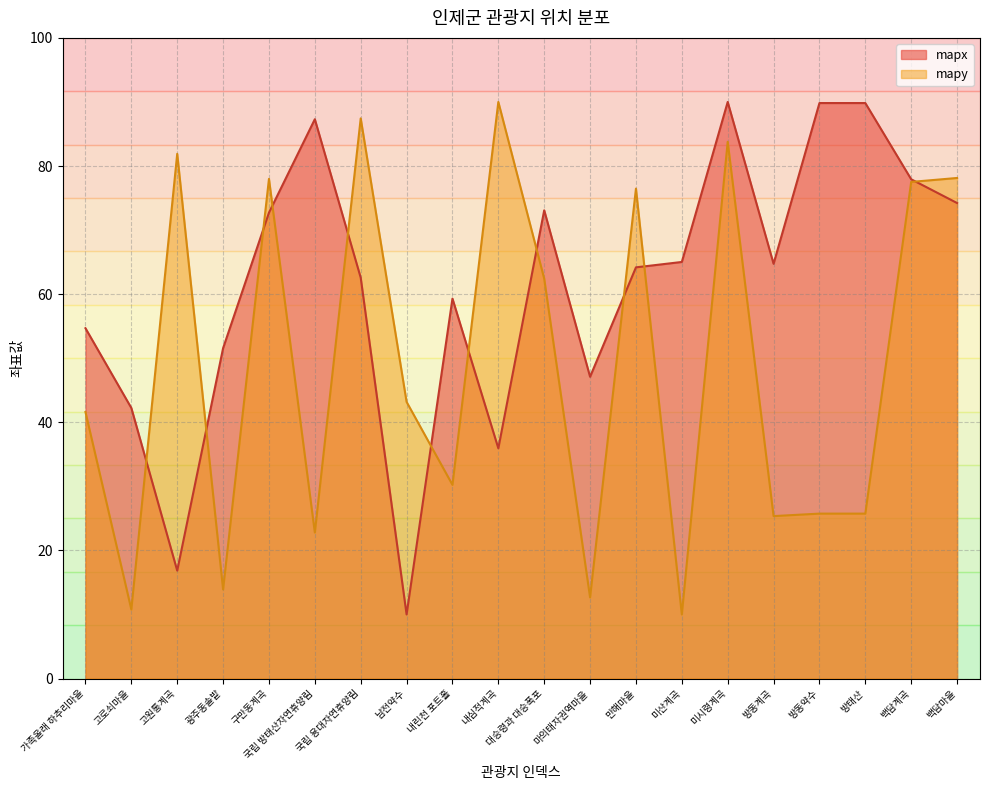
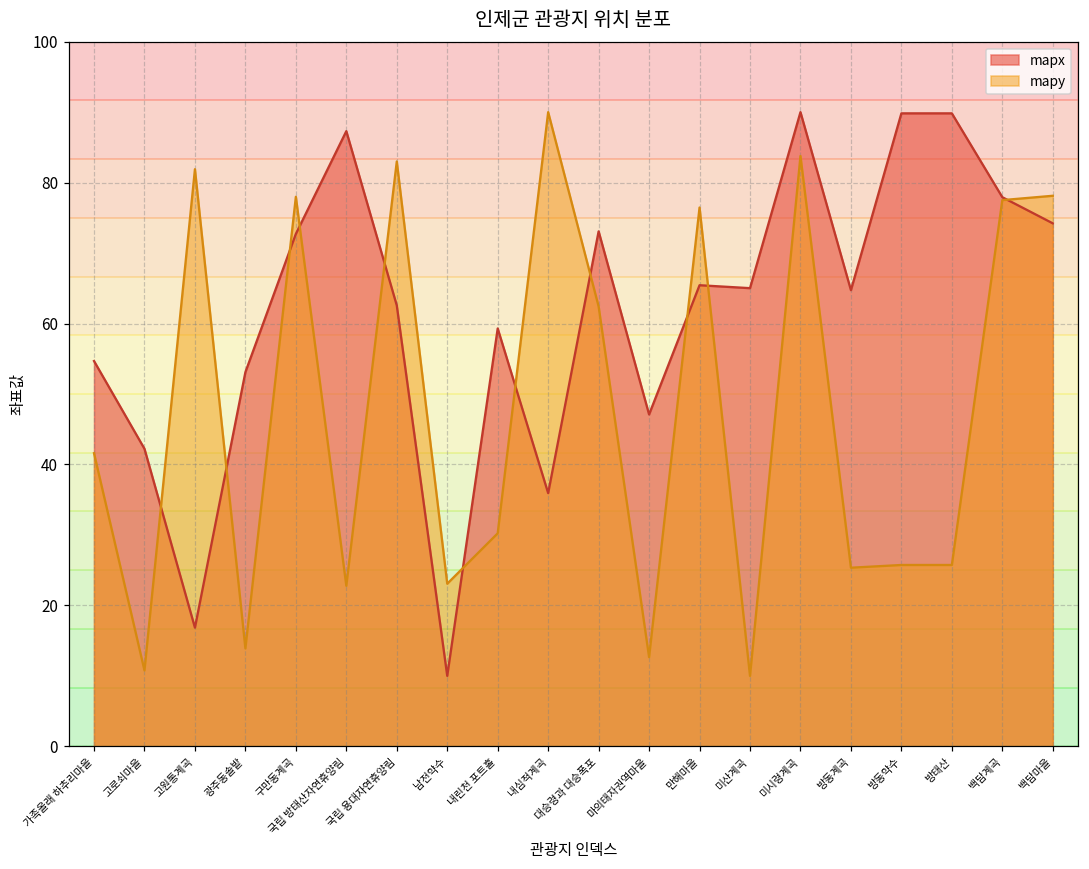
  {
    "mapx": {
      "가족올래 하추리마을": 55,
      "고로쇠마을": 42,
      "고원통계곡": 17,
-     "광주동솔밭": 52,
+     "광주동솔밭": 53,
      "구만동계곡": 73,
      "국립 방태산자연휴양림": 87,
      "국립 용대자연휴양림": 63,
      "남전약수": 10,
      "내린천 포트홀": 59,
      "내심적계곡": 36,
      "대승령과 대승폭포": 73,
      "마의태자권역마을": 47,
-     "만해마을": 64,
+     "만해마을": 65,
      "미산계곡": 65,
      "미시령계곡": 90,
      "방동계곡": 65,
      "방동약수": 90,
      "방태산": 90,
      "백담계곡": 78,
      "백담마을": 74
    },
    "mapy": {
      "가족올래 하추리마을": 42,
      "고로쇠마을": 11,
      "고원통계곡": 82,
      "광주동솔밭": 14,
      "구만동계곡": 78,
      "국립 방태산자연휴양림": 23,
-     "국립 용대자연휴양림": 87,
-     "남전약수": 43,
+     "국립 용대자연휴양림": 83,
+     "남전약수": 23,
      "내린천 포트홀": 30,
      "내심적계곡": 90,
      "대승령과 대승폭포": 62,
      "마의태자권역마을": 13,
      "만해마을": 76,
      "미산계곡": 10,
      "미시령계곡": 84,
      "방동계곡": 25,
      "방동약수": 26,
      "방태산": 26,
      "백담계곡": 78,
      "백담마을": 78
    }
  }
